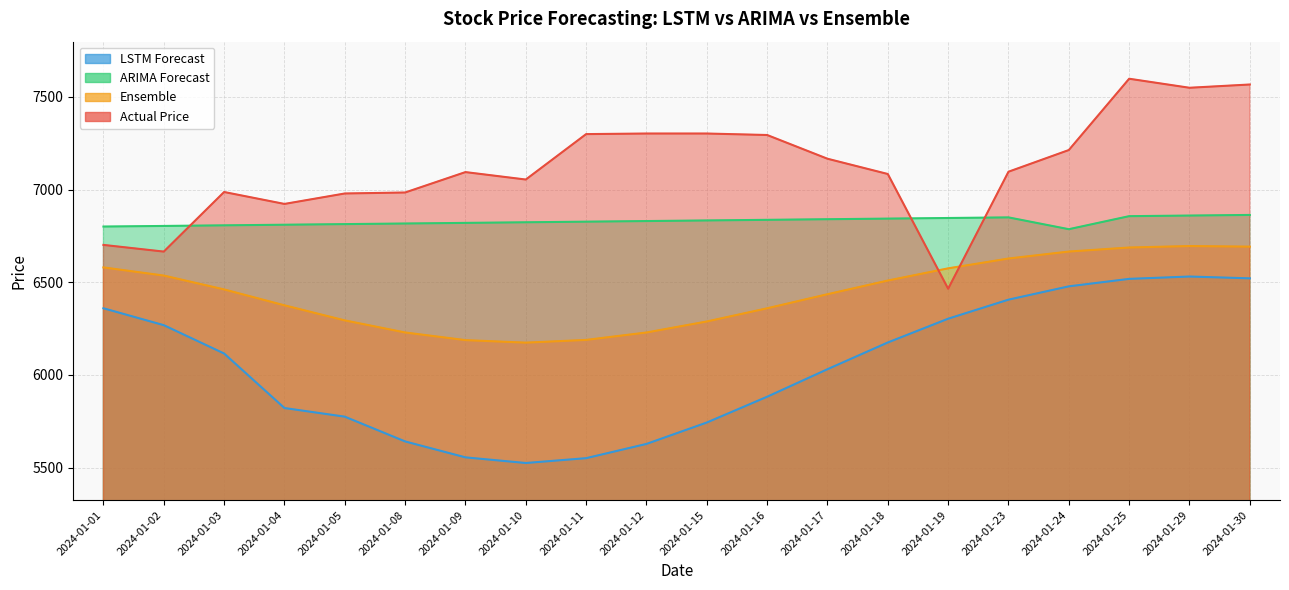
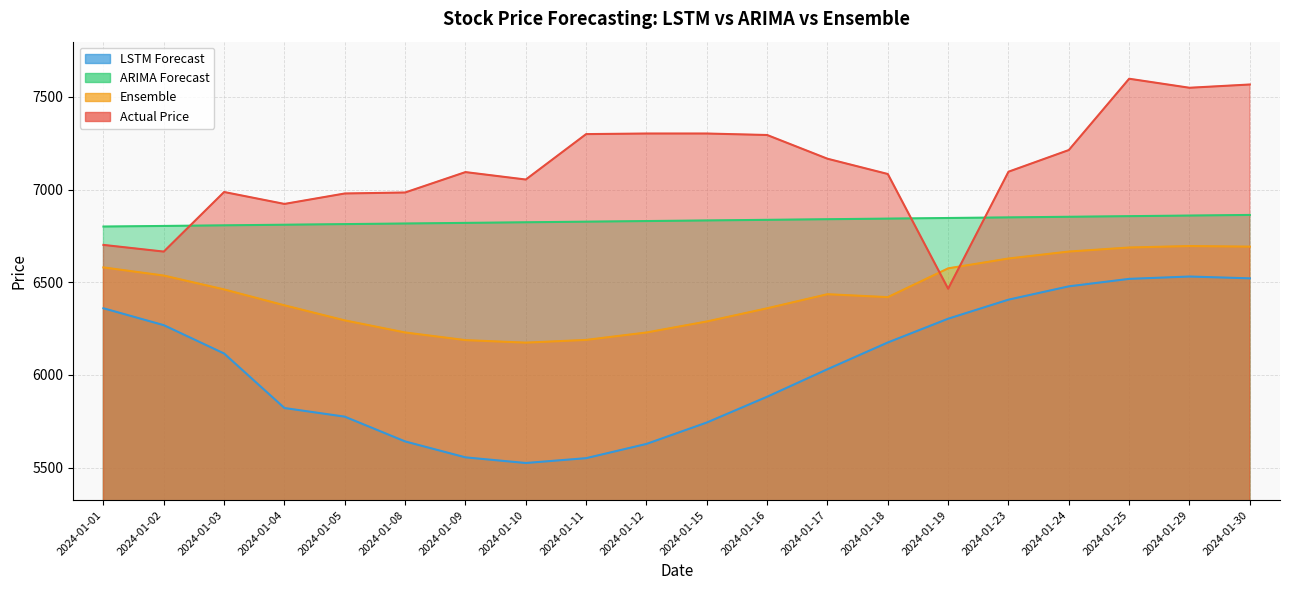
  {
    "LSTM Forecast": {
      "2024-01-01": 6360,
      "2024-01-02": 6270,
      "2024-01-03": 6120,
      "2024-01-04": 5820,
      "2024-01-05": 5770,
      "2024-01-08": 5640,
      "2024-01-09": 5560,
      "2024-01-10": 5520,
      "2024-01-11": 5550,
      "2024-01-12": 5630,
      "2024-01-15": 5740,
      "2024-01-16": 5880,
      "2024-01-17": 6030,
      "2024-01-18": 6170,
      "2024-01-19": 6300,
      "2024-01-23": 6410,
      "2024-01-24": 6480,
      "2024-01-25": 6520,
      "2024-01-29": 6530,
      "2024-01-30": 6520
    },
    "ARIMA Forecast": {
      "2024-01-01": 6800,
      "2024-01-02": 6800,
      "2024-01-03": 6810,
      "2024-01-04": 6810,
      "2024-01-05": 6810,
      "2024-01-08": 6820,
      "2024-01-09": 6820,
      "2024-01-10": 6820,
      "2024-01-11": 6830,
      "2024-01-12": 6830,
      "2024-01-15": 6830,
      "2024-01-16": 6840,
      "2024-01-17": 6840,
      "2024-01-18": 6840,
      "2024-01-19": 6850,
      "2024-01-23": 6850,
-     "2024-01-24": 6790,
+     "2024-01-24": 6850,
      "2024-01-25": 6860,
      "2024-01-29": 6860,
      "2024-01-30": 6860
    },
    "Ensemble": {
      "2024-01-01": 6580,
      "2024-01-02": 6540,
      "2024-01-03": 6460,
      "2024-01-04": 6380,
      "2024-01-05": 6290,
      "2024-01-08": 6230,
      "2024-01-09": 6190,
      "2024-01-10": 6170,
      "2024-01-11": 6190,
      "2024-01-12": 6230,
      "2024-01-15": 6290,
      "2024-01-16": 6360,
      "2024-01-17": 6440,
-     "2024-01-18": 6510,
+     "2024-01-18": 6420,
      "2024-01-19": 6570,
      "2024-01-23": 6630,
      "2024-01-24": 6670,
      "2024-01-25": 6690,
      "2024-01-29": 6700,
      "2024-01-30": 6690
    },
    "Actual Price": {
      "2024-01-01": 6700,
      "2024-01-02": 6670,
      "2024-01-03": 6990,
      "2024-01-04": 6920,
      "2024-01-05": 6980,
      "2024-01-08": 6980,
      "2024-01-09": 7090,
      "2024-01-10": 7050,
      "2024-01-11": 7300,
      "2024-01-12": 7300,
      "2024-01-15": 7300,
      "2024-01-16": 7290,
      "2024-01-17": 7170,
      "2024-01-18": 7080,
      "2024-01-19": 6460,
      "2024-01-23": 7100,
      "2024-01-24": 7210,
      "2024-01-25": 7600,
      "2024-01-29": 7550,
      "2024-01-30": 7570
    }
  }
